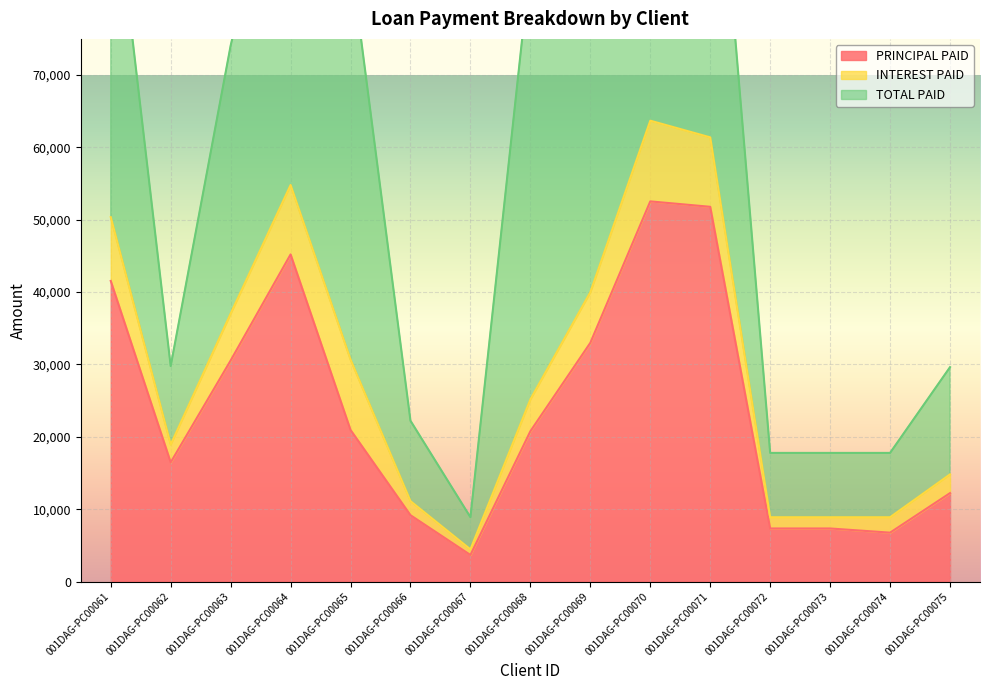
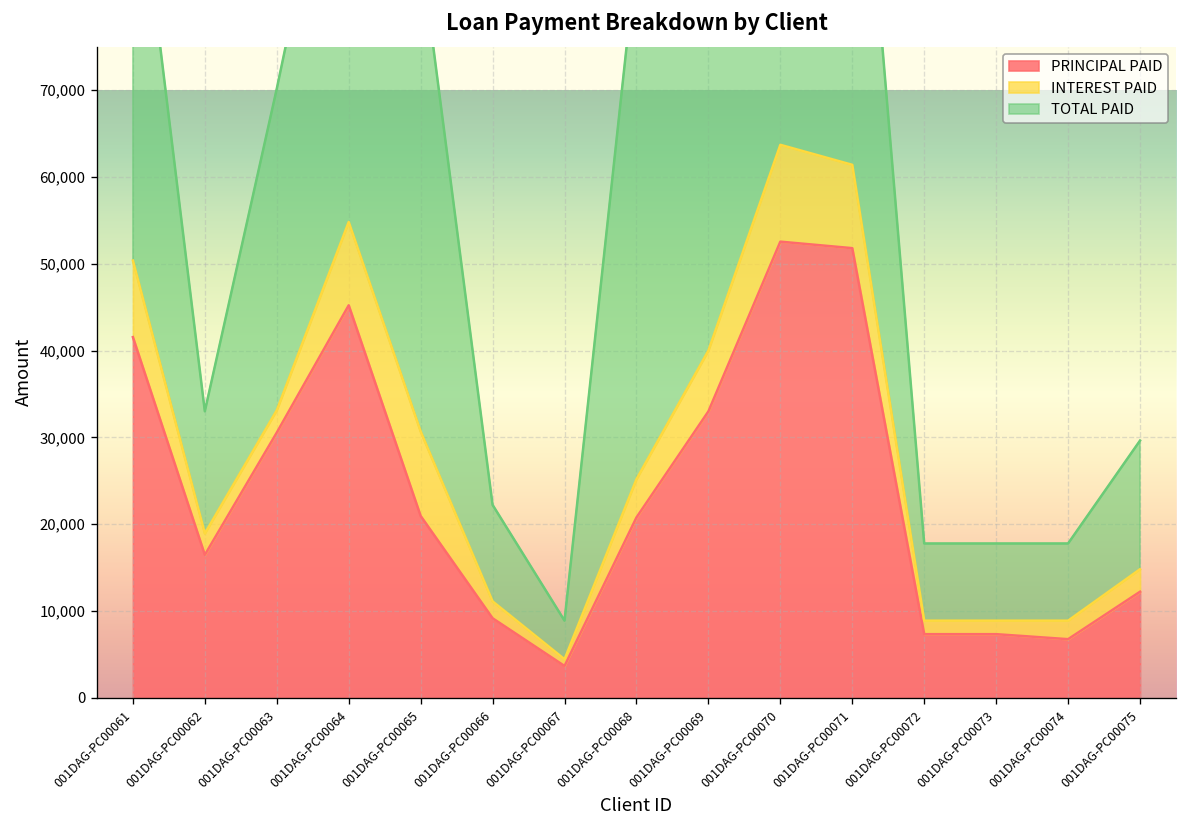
  {
    "PRINCIPAL PAID": {
      "001DAG-PC00061": "42,000",
      "001DAG-PC00062": "16,000",
      "001DAG-PC00063": "31,000",
      "001DAG-PC00064": "45,000",
      "001DAG-PC00065": "21,000",
      "001DAG-PC00066": "9,000",
      "001DAG-PC00067": "4,000",
      "001DAG-PC00068": "21,000",
      "001DAG-PC00069": "33,000",
      "001DAG-PC00070": "53,000",
      "001DAG-PC00071": "52,000",
      "001DAG-PC00072": "7,000",
      "001DAG-PC00073": "7,000",
      "001DAG-PC00074": "7,000",
      "001DAG-PC00075": "12,000"
    },
    "INTEREST PAID": {
      "001DAG-PC00061": "9,000",
      "001DAG-PC00062": "2,000",
-     "001DAG-PC00063": "6,000",
+     "001DAG-PC00063": "3,000",
      "001DAG-PC00064": "10,000",
      "001DAG-PC00065": "10,000",
      "001DAG-PC00066": "2,000",
      "001DAG-PC00067": "1,000",
      "001DAG-PC00068": "4,000",
      "001DAG-PC00069": "7,000",
      "001DAG-PC00070": "11,000",
      "001DAG-PC00071": "10,000",
      "001DAG-PC00072": "2,000",
      "001DAG-PC00073": "2,000",
      "001DAG-PC00074": "2,000",
      "001DAG-PC00075": "3,000"
    },
    "TOTAL PAID": {
-     "001DAG-PC00062": "11,000",
+     "001DAG-PC00062": "14,000",
      "001DAG-PC00063": "37,000",
      "001DAG-PC00066": "11,000",
      "001DAG-PC00067": "4,000",
      "001DAG-PC00072": "9,000",
      "001DAG-PC00073": "9,000",
      "001DAG-PC00074": "9,000",
      "001DAG-PC00075": "15,000"
    }
  }
